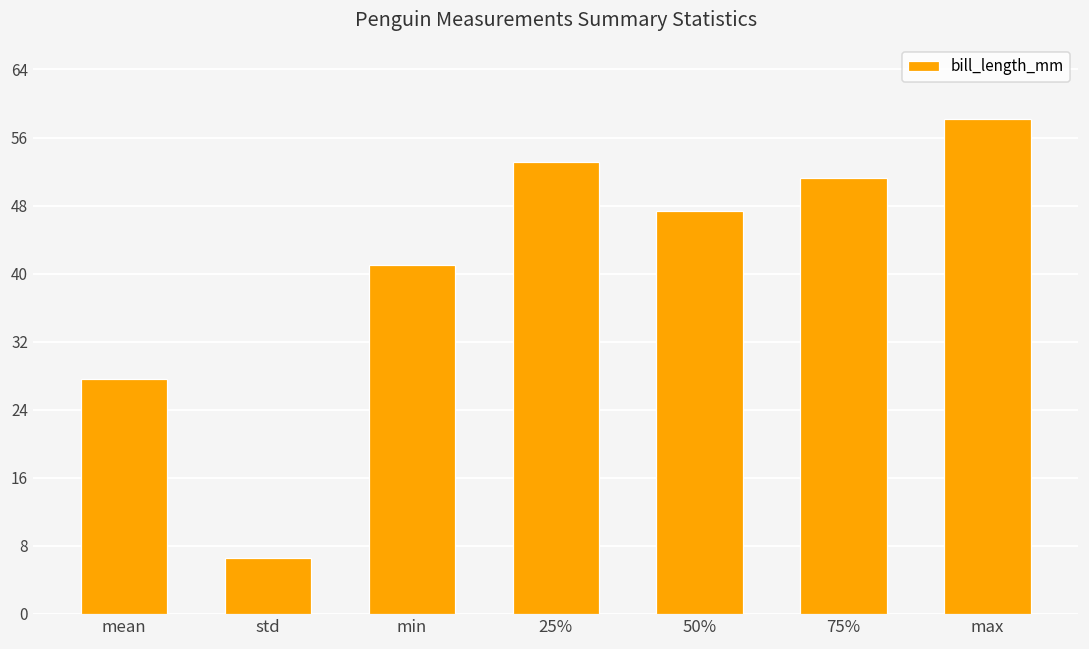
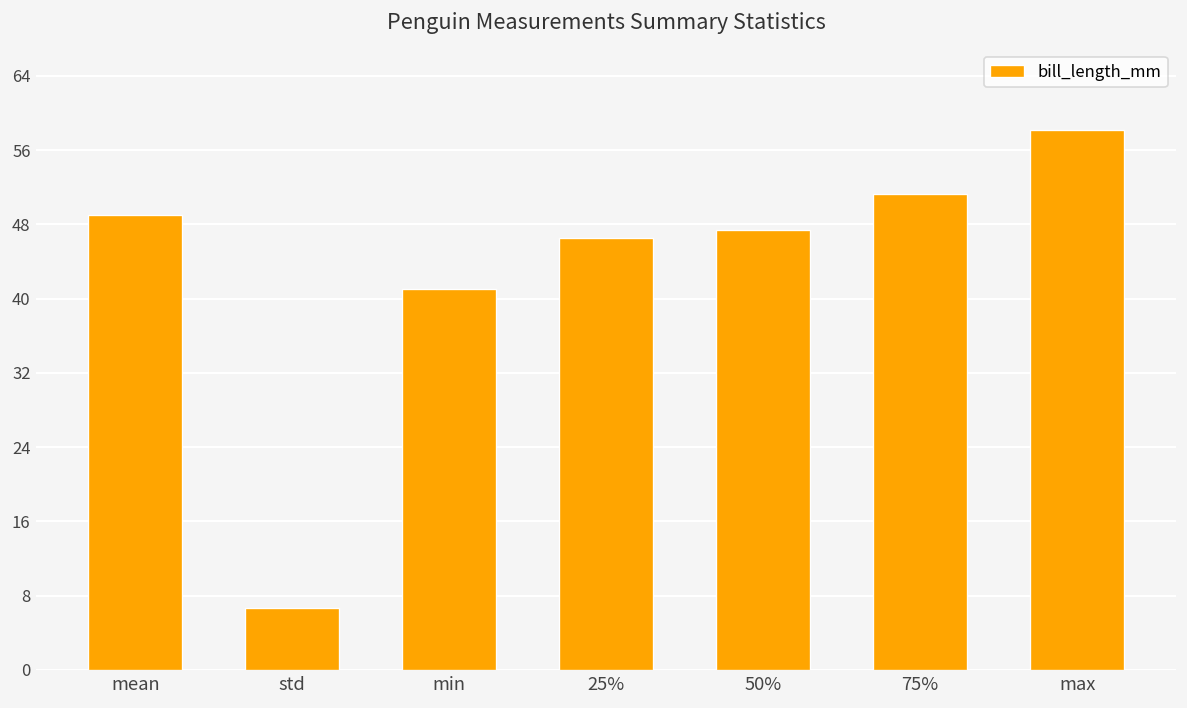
  {
-   "mean": 28,
+   "mean": 49,
    "std": 7,
    "min": 41,
-   "25%": 53,
+   "25%": 46,
    "50%": 47,
    "75%": 51,
    "max": 58
  }
